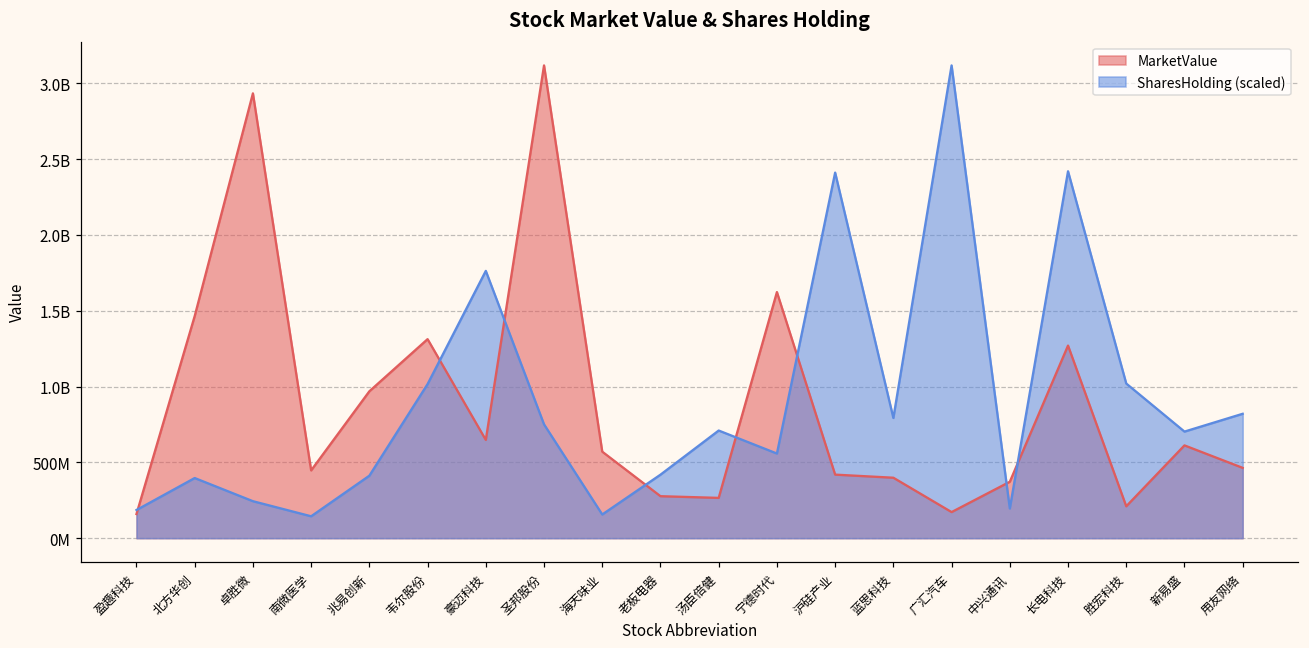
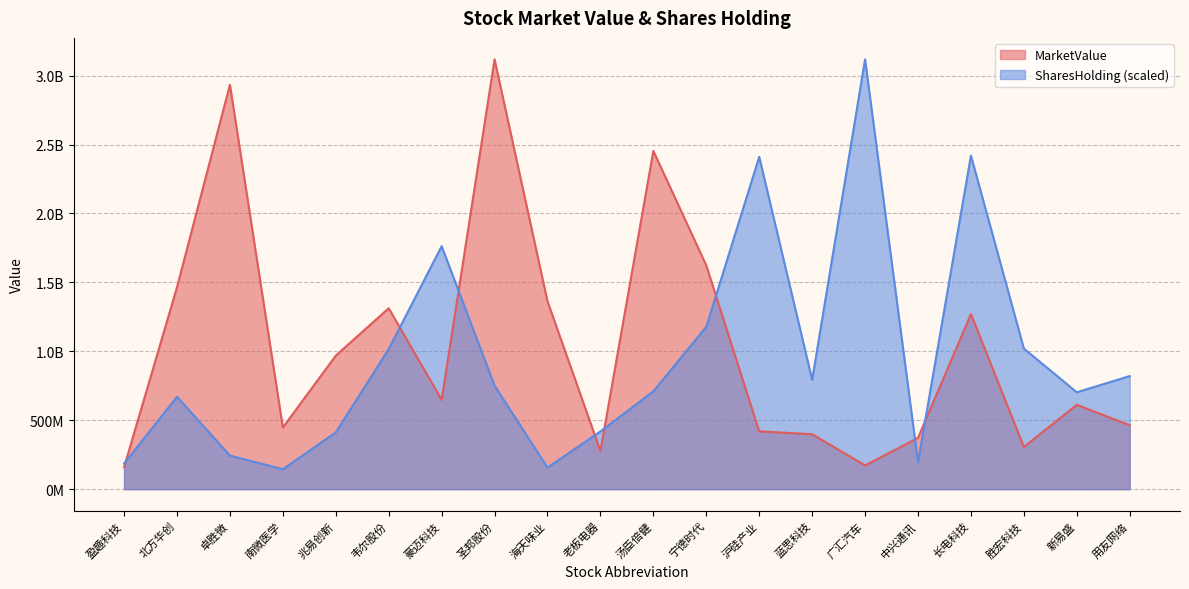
  {
    "MarketValue": {
      "盈趣科技": 160000000,
      "北方华创": 1460000000,
      "卓胜微": 2930000000,
      "南微医学": 450000000,
      "兆易创新": 970000000,
      "韦尔股份": 1310000000,
      "豪迈科技": 650000000,
      "圣邦股份": 3120000000,
-     "海天味业": 570000000,
+     "海天味业": 1360000000,
      "老板电器": 280000000,
-     "汤臣倍健": 270000000,
+     "汤臣倍健": 2450000000,
      "宁德时代": 1620000000,
      "沪硅产业": 420000000,
      "蓝思科技": 400000000,
      "广汇汽车": 170000000,
      "中兴通讯": 370000000,
      "长电科技": 1270000000,
-     "胜宏科技": 210000000,
+     "胜宏科技": 310000000,
      "新易盛": 610000000,
      "用友网络": 460000000
    },
    "SharesHolding (scaled)": {
      "盈趣科技": 190000000,
-     "北方华创": 400000000,
+     "北方华创": 670000000,
      "卓胜微": 240000000,
      "南微医学": 140000000,
      "兆易创新": 410000000,
      "韦尔股份": 1020000000,
      "豪迈科技": 1760000000,
      "圣邦股份": 750000000,
      "海天味业": 160000000,
      "老板电器": 420000000,
      "汤臣倍健": 710000000,
-     "宁德时代": 560000000,
+     "宁德时代": 1180000000,
      "沪硅产业": 2410000000,
      "蓝思科技": 790000000,
      "广汇汽车": 3120000000,
      "中兴通讯": 200000000,
      "长电科技": 2420000000,
      "胜宏科技": 1020000000,
      "新易盛": 700000000,
      "用友网络": 820000000
    }
  }
